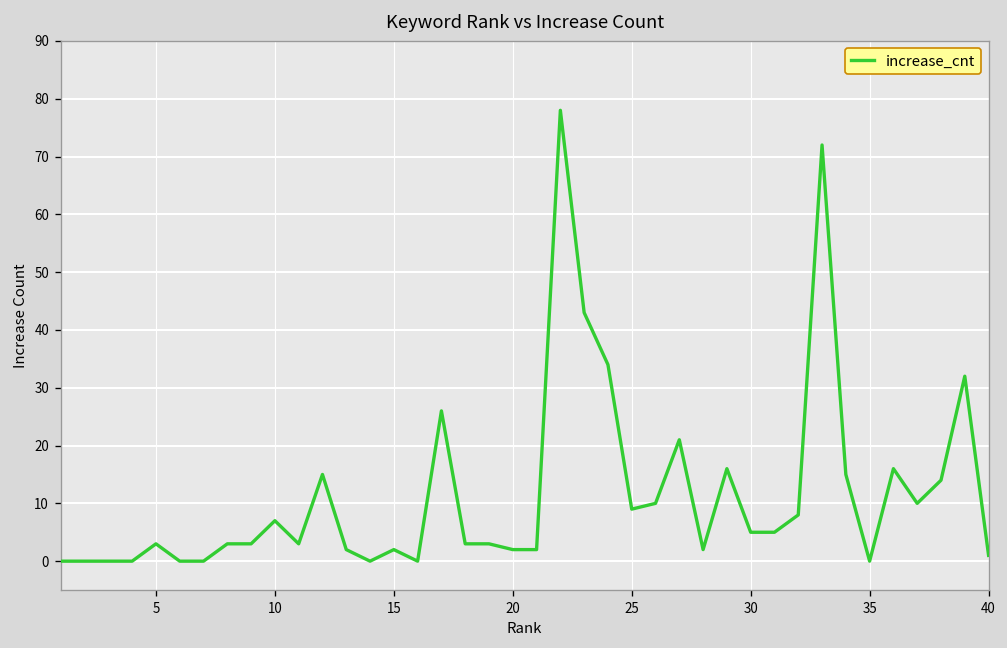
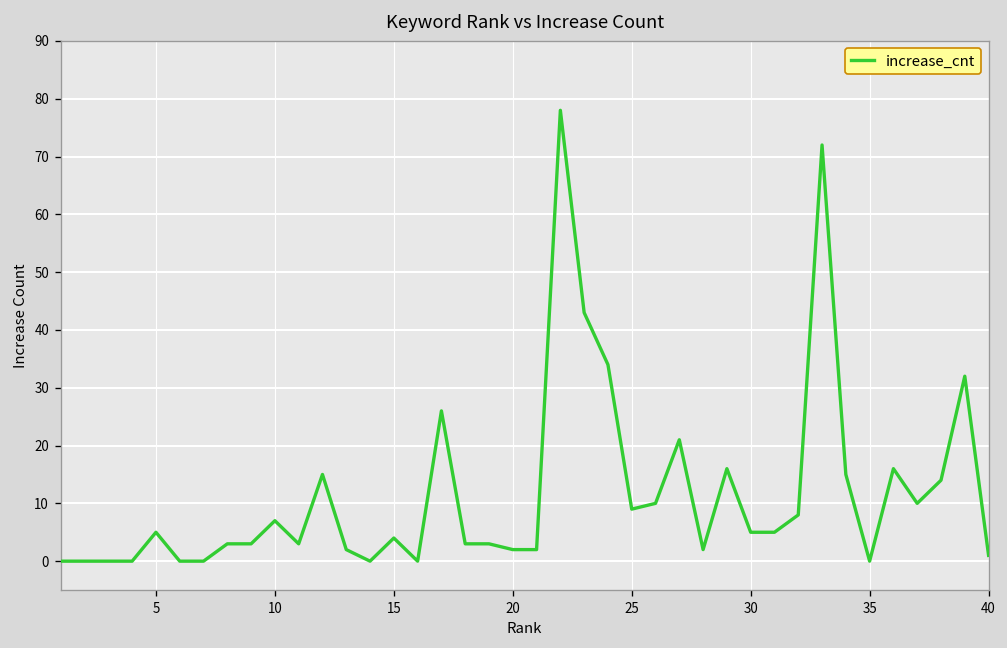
  {
-   "5": 3,
+   "5": 5,
    "10": 7,
-   "15": 2,
+   "15": 4,
    "20": 2,
    "25": 9,
    "30": 5,
    "35": 0,
    "40": 1
  }
